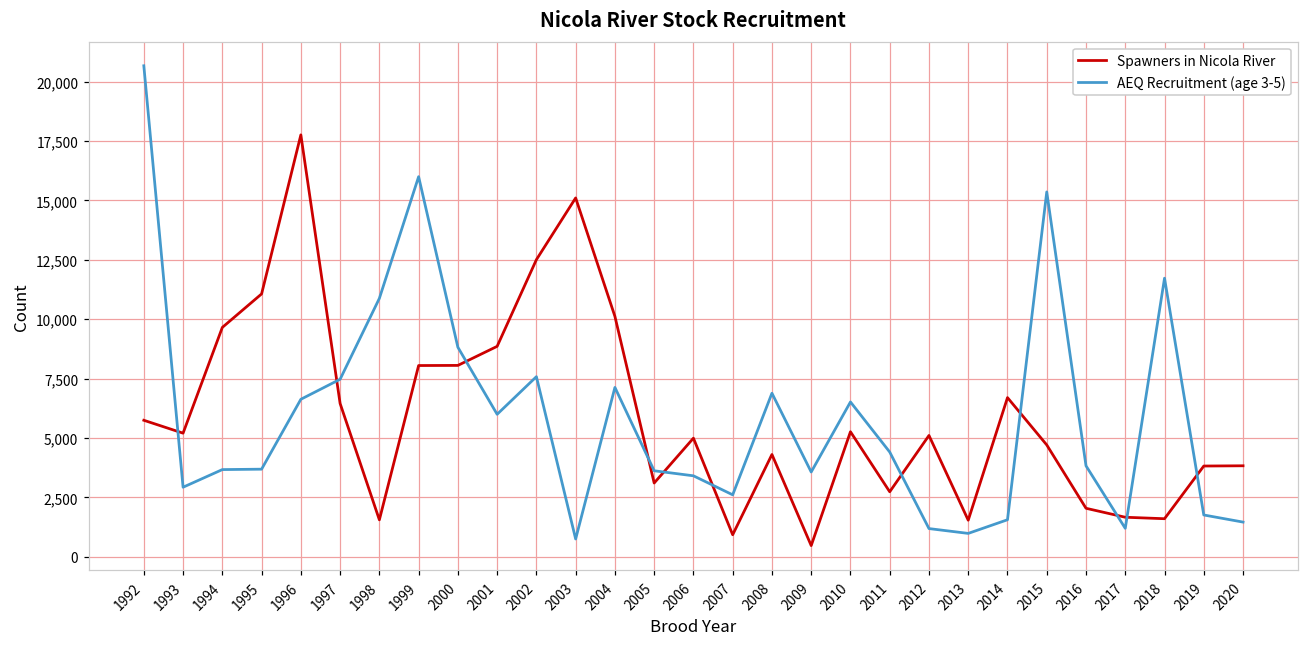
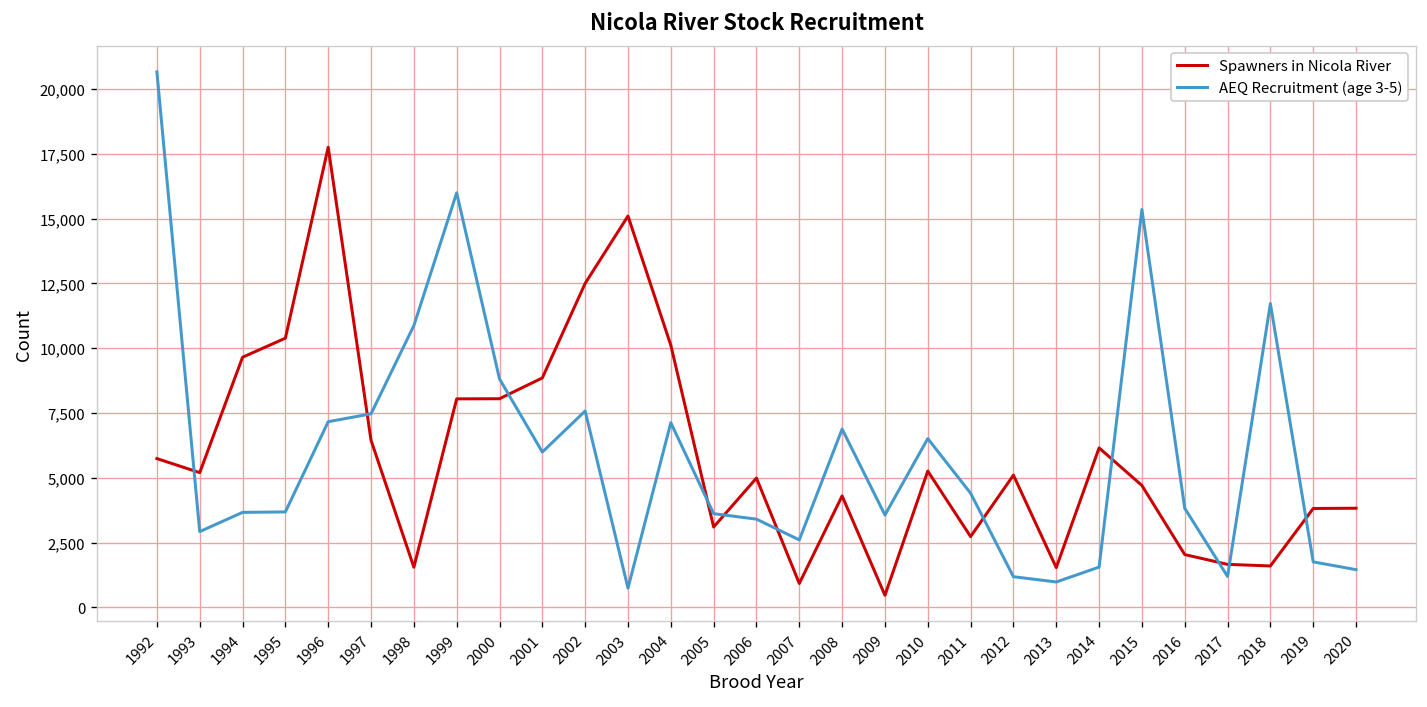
  {
    "Spawners in Nicola River": {
      "1992": "5,700",
      "1993": "5,200",
      "1994": "9,700",
-     "1995": "11,100",
+     "1995": "10,400",
      "1996": "17,800",
      "1997": "6,500",
      "1998": "1,600",
      "1999": "8,000",
      "2000": "8,100",
      "2001": "8,900",
      "2002": "12,500",
      "2003": "15,100",
      "2004": "10,100",
      "2005": "3,100",
      "2006": "5,000",
      "2007": "900",
      "2008": "4,300",
      "2009": "500",
      "2010": "5,300",
      "2011": "2,700",
      "2012": "5,100",
      "2013": "1,500",
-     "2014": "6,700",
+     "2014": "6,200",
      "2015": "4,700",
      "2016": "2,000",
      "2017": "1,700",
      "2018": "1,600",
      "2019": "3,800",
      "2020": "3,800"
    },
    "AEQ Recruitment (age 3-5)": {
      "1992": "20,700",
      "1993": "2,900",
      "1994": "3,700",
      "1995": "3,700",
-     "1996": "6,600",
+     "1996": "7,200",
      "1997": "7,500",
      "1998": "10,900",
      "1999": "16,000",
      "2000": "8,800",
      "2001": "6,000",
      "2002": "7,600",
      "2003": "700",
      "2004": "7,100",
      "2005": "3,600",
      "2006": "3,400",
      "2007": "2,600",
      "2008": "6,900",
      "2009": "3,600",
      "2010": "6,500",
      "2011": "4,400",
      "2012": "1,200",
      "2013": "1,000",
      "2014": "1,600",
      "2015": "15,400",
      "2016": "3,800",
      "2017": "1,200",
      "2018": "11,700",
      "2019": "1,800",
      "2020": "1,500"
    }
  }
